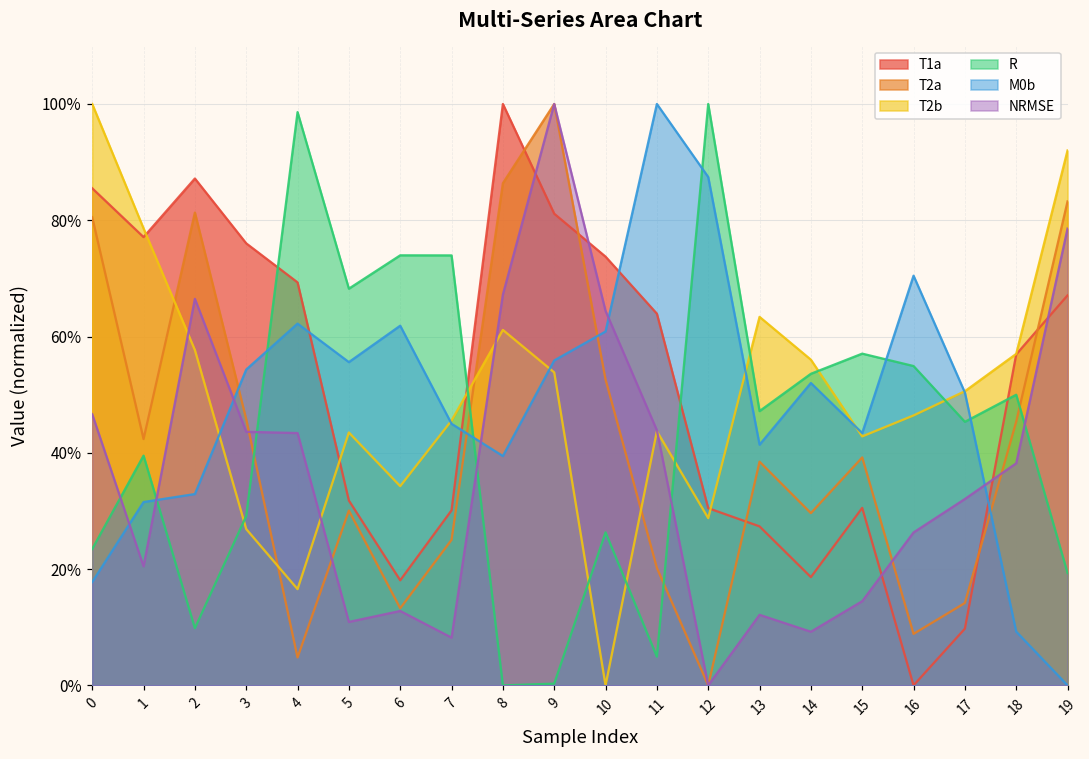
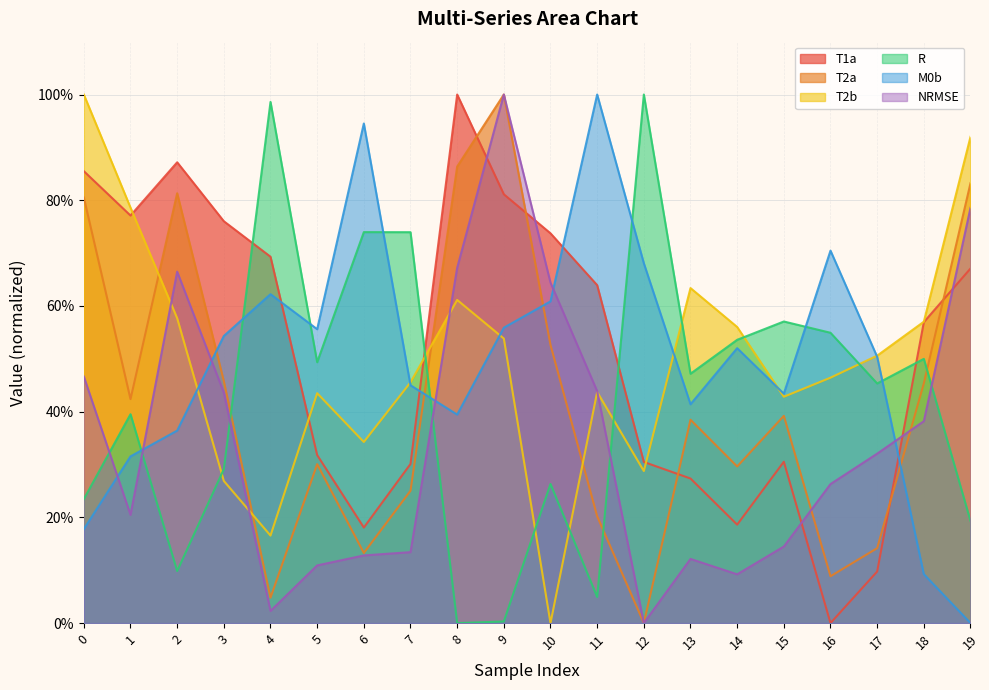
  {
    "T2b": {
      "0": "100%",
      "1": "79%",
      "2": "58%",
      "3": "27%",
      "4": "17%",
      "5": "43%",
      "6": "34%",
      "7": "46%",
      "8": "61%",
      "9": "54%",
      "10": "0%",
      "12": "29%",
      "13": "63%",
      "14": "56%",
      "15": "43%",
      "16": "46%",
      "19": "92%"
    },
    "R": {
      "0": "23%",
      "1": "40%",
      "2": "10%",
      "3": "29%",
      "4": "99%",
-     "5": "68%",
+     "5": "49%",
      "6": "74%",
      "7": "74%",
      "8": "0%",
      "9": "0%",
      "10": "26%",
      "11": "5%",
      "12": "100%",
      "13": "47%",
      "14": "54%",
      "15": "57%",
      "16": "55%",
      "17": "45%",
      "18": "50%",
      "19": "19%"
    },
    "M0b": {
      "0": "18%",
      "1": "32%",
-     "2": "33%",
+     "2": "36%",
      "3": "54%",
      "4": "62%",
      "5": "56%",
-     "6": "62%",
+     "6": "95%",
      "7": "45%",
      "8": "39%",
      "9": "56%",
      "10": "61%",
      "11": "100%",
-     "12": "87%",
+     "12": "68%",
      "13": "41%",
      "14": "52%",
      "15": "43%",
      "16": "70%",
      "18": "9%",
      "19": "0%"
    },
    "NRMSE": {
      "0": "47%",
      "1": "20%",
      "2": "66%",
      "3": "44%",
-     "4": "43%",
+     "4": "2%",
      "5": "11%",
-     "7": "8%",
+     "7": "13%",
      "8": "67%",
      "10": "64%",
      "13": "12%",
      "14": "9%",
      "15": "14%",
      "16": "26%",
      "17": "32%",
      "18": "38%",
      "19": "79%"
    }
  }
